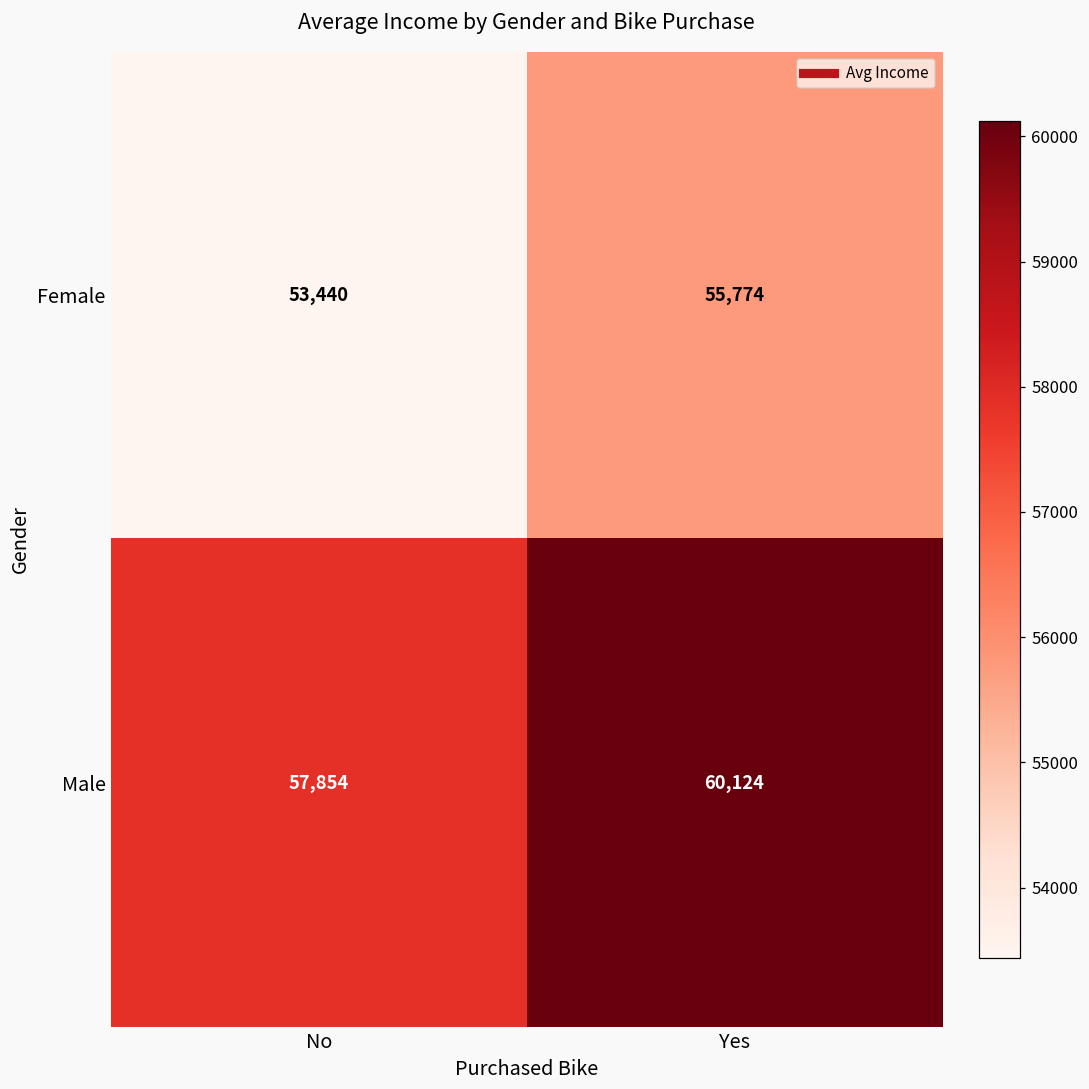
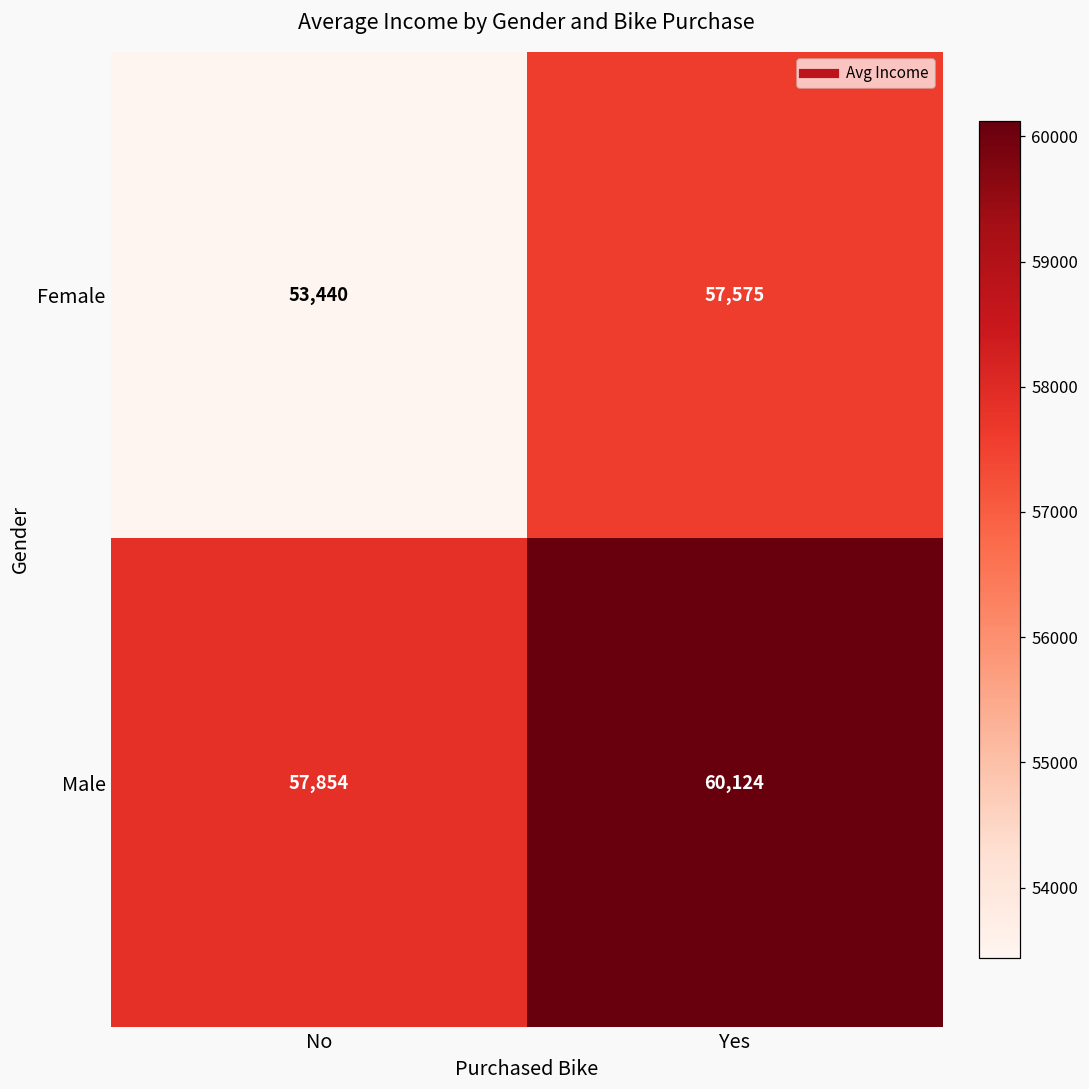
  {
    "Female": {
      "No": "53,440",
-     "Yes": "55,774"
+     "Yes": "57,575"
    },
    "Male": {
      "No": "57,854",
      "Yes": "60,124"
    }
  }
